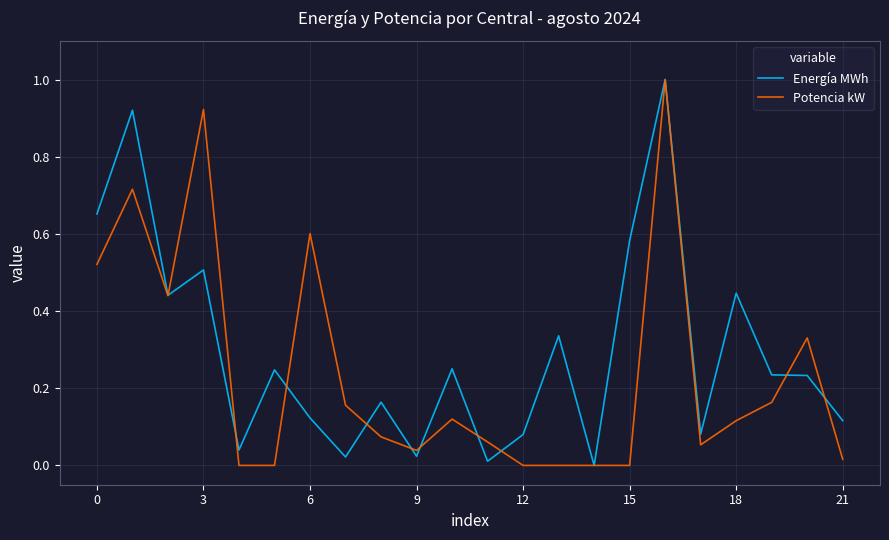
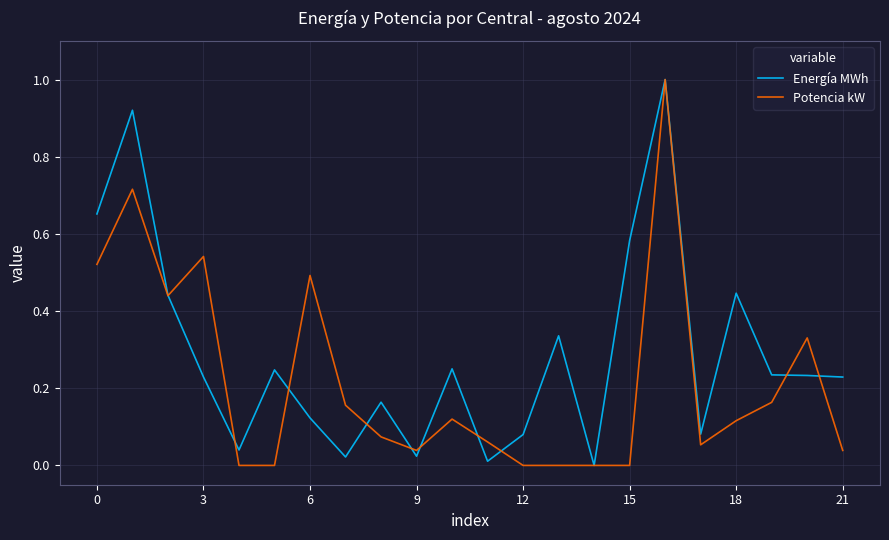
  {
    "Energía MWh": {
      "0": 0.65,
-     "3": 0.51,
+     "3": 0.23,
      "6": 0.12,
      "9": 0.02,
      "12": 0.08,
      "15": 0.58,
      "18": 0.45,
-     "21": 0.12
+     "21": 0.23
    },
    "Potencia kW": {
      "0": 0.52,
-     "3": 0.92,
-     "6": 0.60,
+     "3": 0.54,
+     "6": 0.49,
      "9": 0.04,
      "12": 0.00,
      "15": 0.00,
      "18": 0.12,
-     "21": 0.02
+     "21": 0.04
    }
  }
